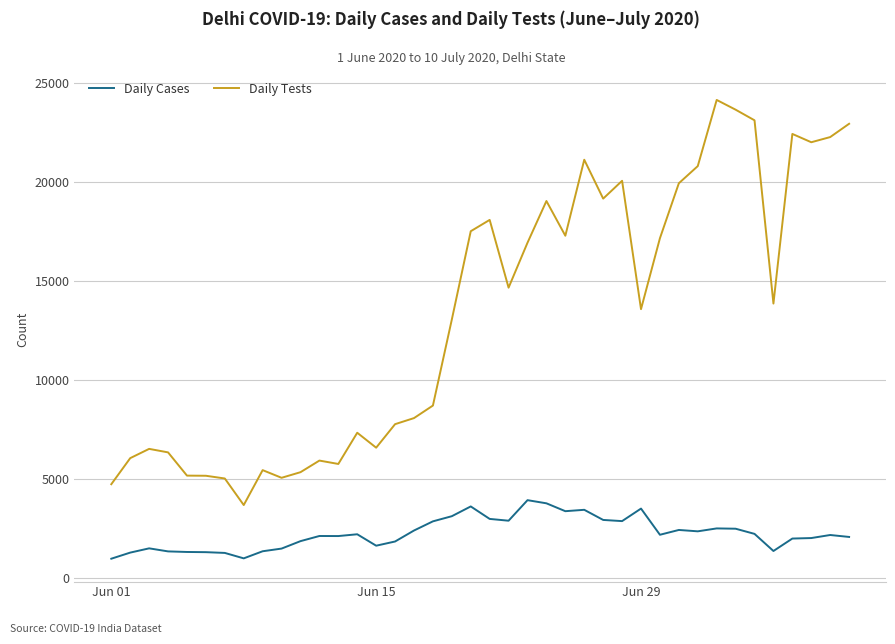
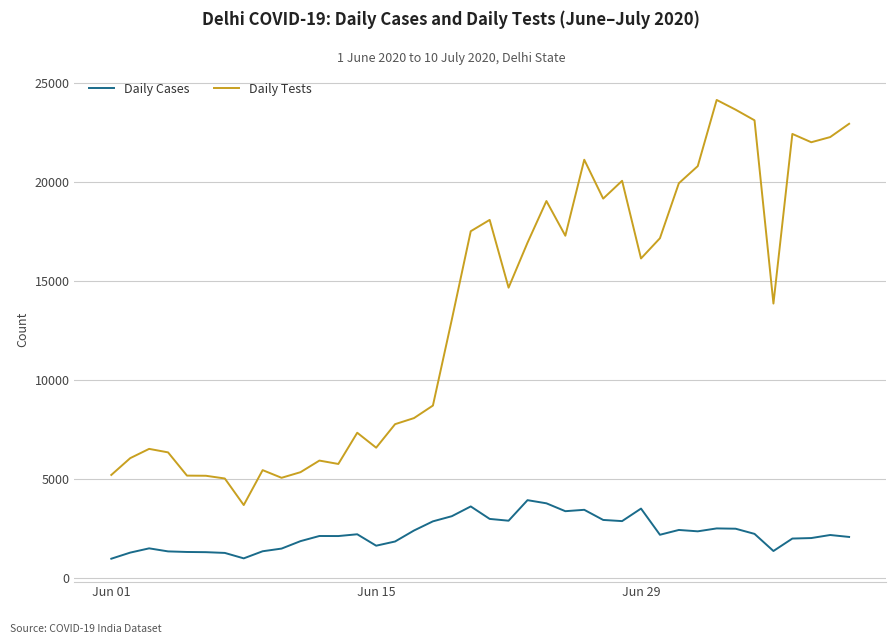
  {
    "Daily Cases": {
      "Jun 01": 1000,
      "Jun 15": 1600,
      "Jun 29": 3500
    },
    "Daily Tests": {
-     "Jun 01": 4800,
+     "Jun 01": 5200,
      "Jun 15": 6600,
-     "Jun 29": 13600
+     "Jun 29": 16200
    }
  }
